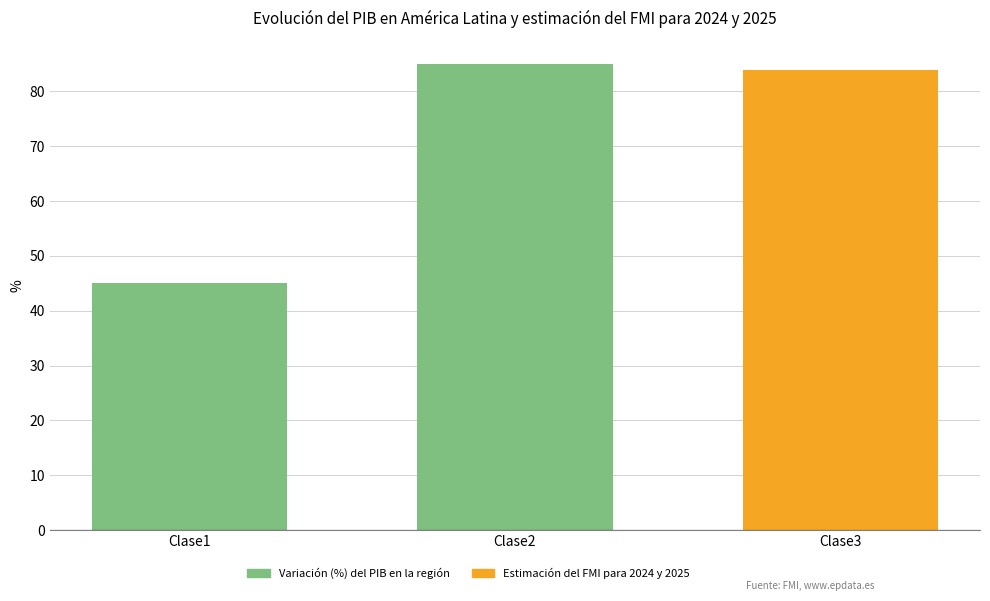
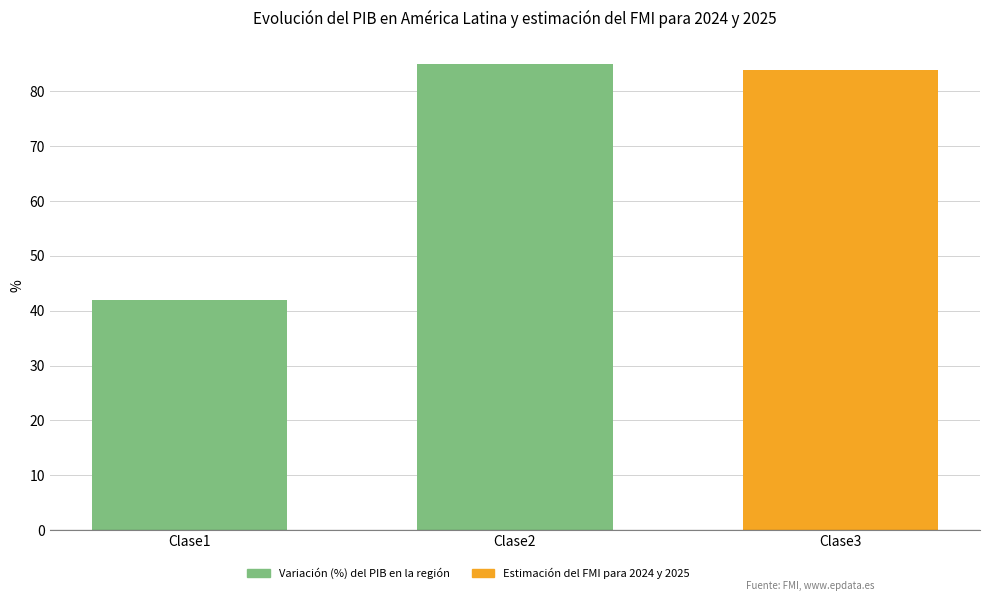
  {
-   "Clase1": 45,
+   "Clase1": 42,
    "Clase2": 85,
    "Clase3": 84
  }
